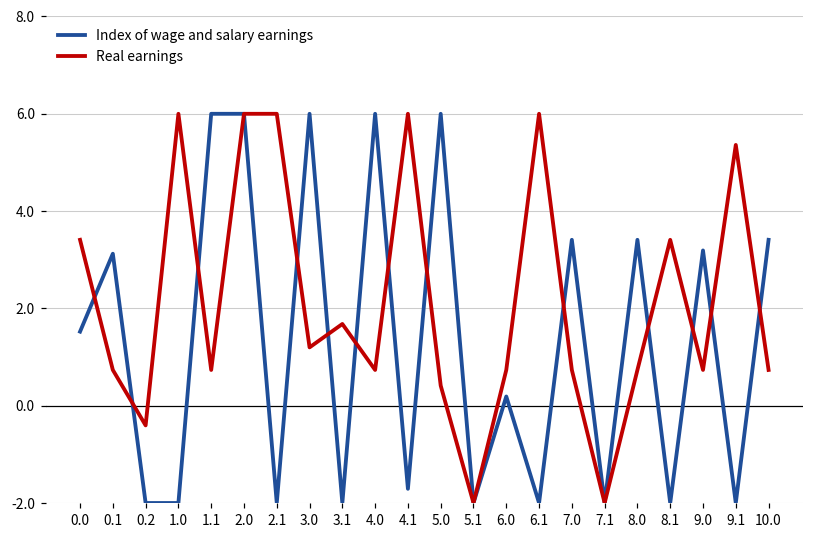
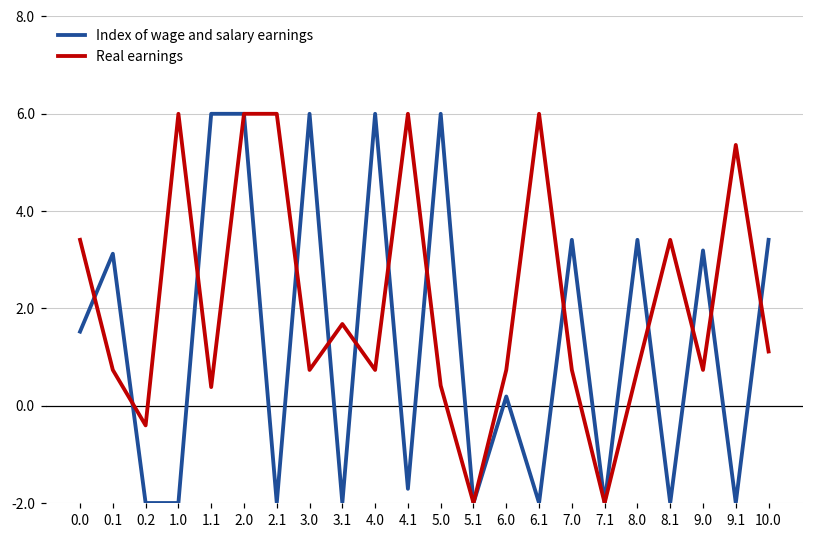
  {
    "Index of wage and salary earnings": {
      "0.0": 1.5,
      "0.1": 3.1,
      "0.2": -2.0,
      "1.0": -2.0,
      "1.1": 6.0,
      "2.1": -2.0,
      "3.0": 6.0,
      "3.1": -2.0,
      "4.0": 6.0,
      "4.1": -1.7,
      "5.0": 6.0,
      "6.0": 0.2,
      "6.1": -2.0,
      "7.0": 3.4,
      "8.0": 3.4,
      "8.1": -2.0,
      "9.0": 3.2,
      "9.1": -2.0,
      "10.0": 3.4
    },
    "Real earnings": {
      "0.0": 3.4,
      "0.1": 0.7,
      "0.2": -0.4,
      "1.0": 6.0,
-     "1.1": 0.7,
+     "1.1": 0.4,
      "2.1": 6.0,
-     "3.0": 1.2,
+     "3.0": 0.7,
      "3.1": 1.7,
      "4.0": 0.7,
      "4.1": 6.0,
      "5.0": 0.4,
      "6.0": 0.7,
      "6.1": 6.0,
      "7.0": 0.7,
      "8.0": 0.7,
      "8.1": 3.4,
      "9.0": 0.7,
      "9.1": 5.4,
-     "10.0": 0.7
+     "10.0": 1.1
    }
  }
